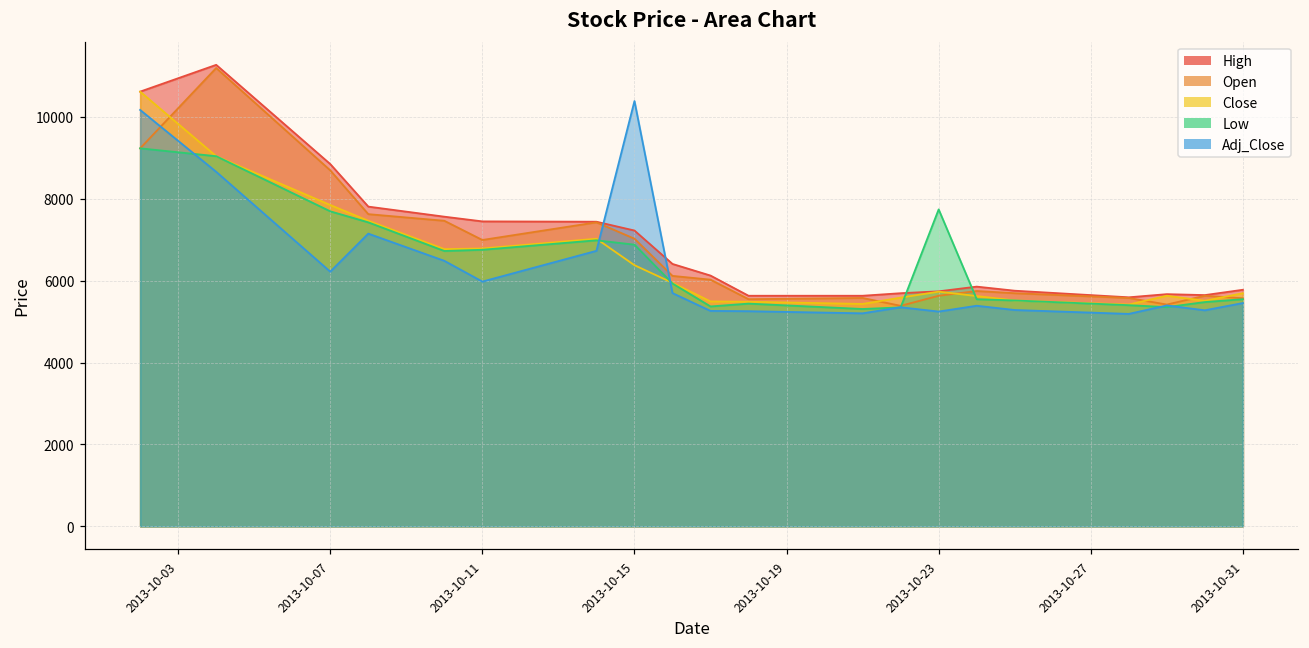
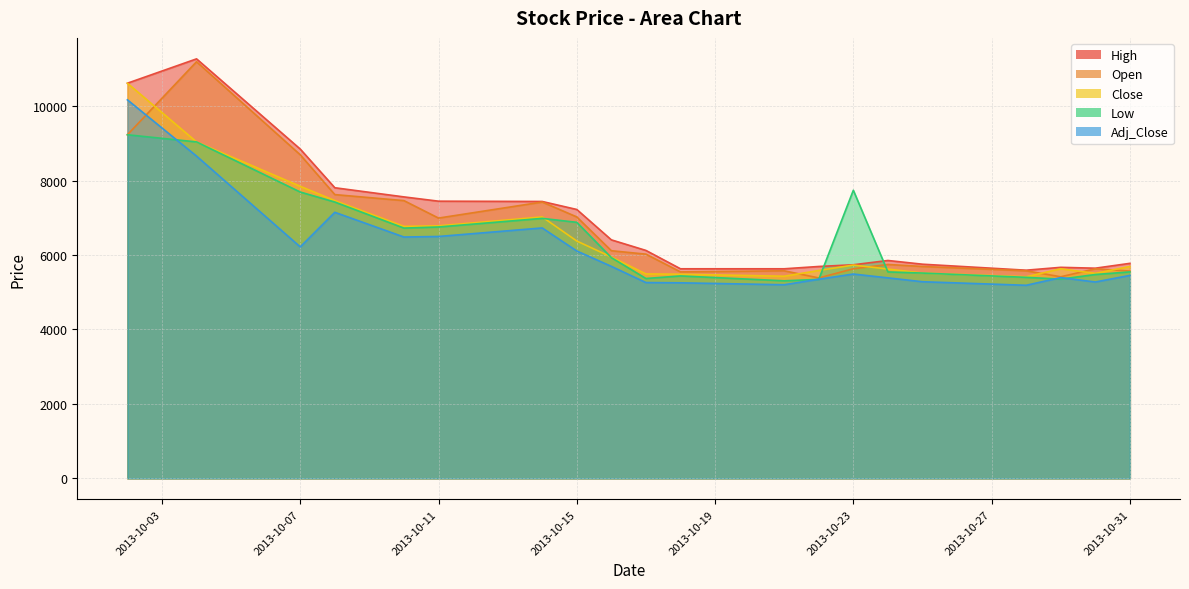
  {
    "Low": {
      "2013-10-07": 7700,
      "2013-10-15": 6900,
      "2013-10-23": 7700
    },
    "Adj_Close": {
      "2013-10-07": 6200,
-     "2013-10-11": 6000,
-     "2013-10-15": 10400,
-     "2013-10-23": 5200,
+     "2013-10-11": 6500,
+     "2013-10-15": 6100,
+     "2013-10-23": 5500,
      "2013-10-31": 5500
    }
  }
